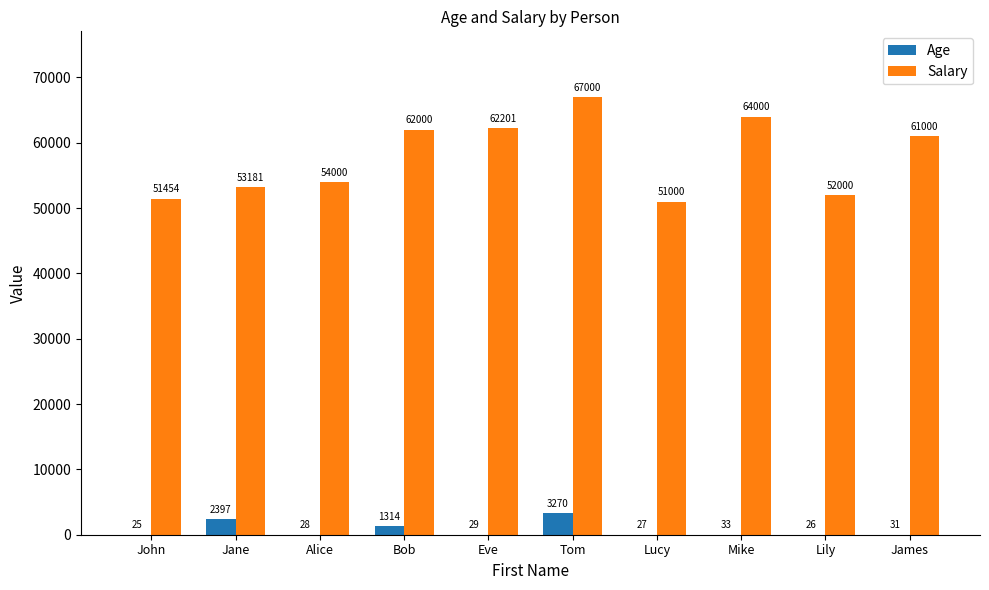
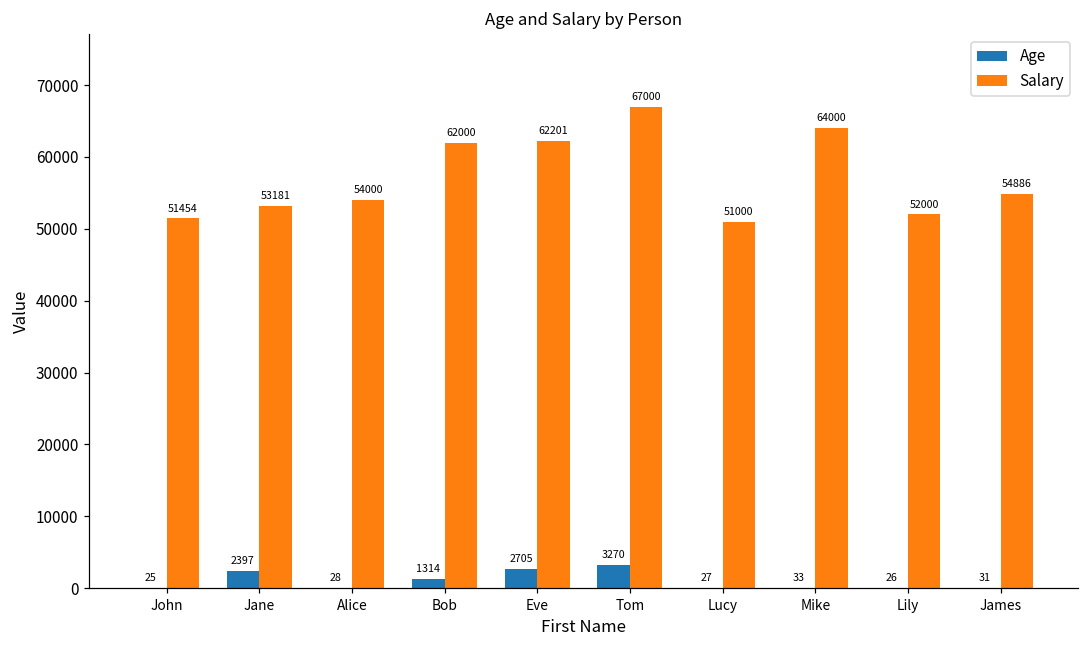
  {
    "Age": {
      "John": 25,
      "Jane": 2397,
      "Alice": 28,
      "Bob": 1314,
-     "Eve": 29,
+     "Eve": 2705,
      "Tom": 3270,
      "Lucy": 27,
      "Mike": 33,
      "Lily": 26,
      "James": 31
    },
    "Salary": {
      "John": 51454,
      "Jane": 53181,
      "Alice": 54000,
      "Bob": 62000,
      "Eve": 62201,
      "Tom": 67000,
      "Lucy": 51000,
      "Mike": 64000,
      "Lily": 52000,
-     "James": 61000
+     "James": 54886
    }
  }
